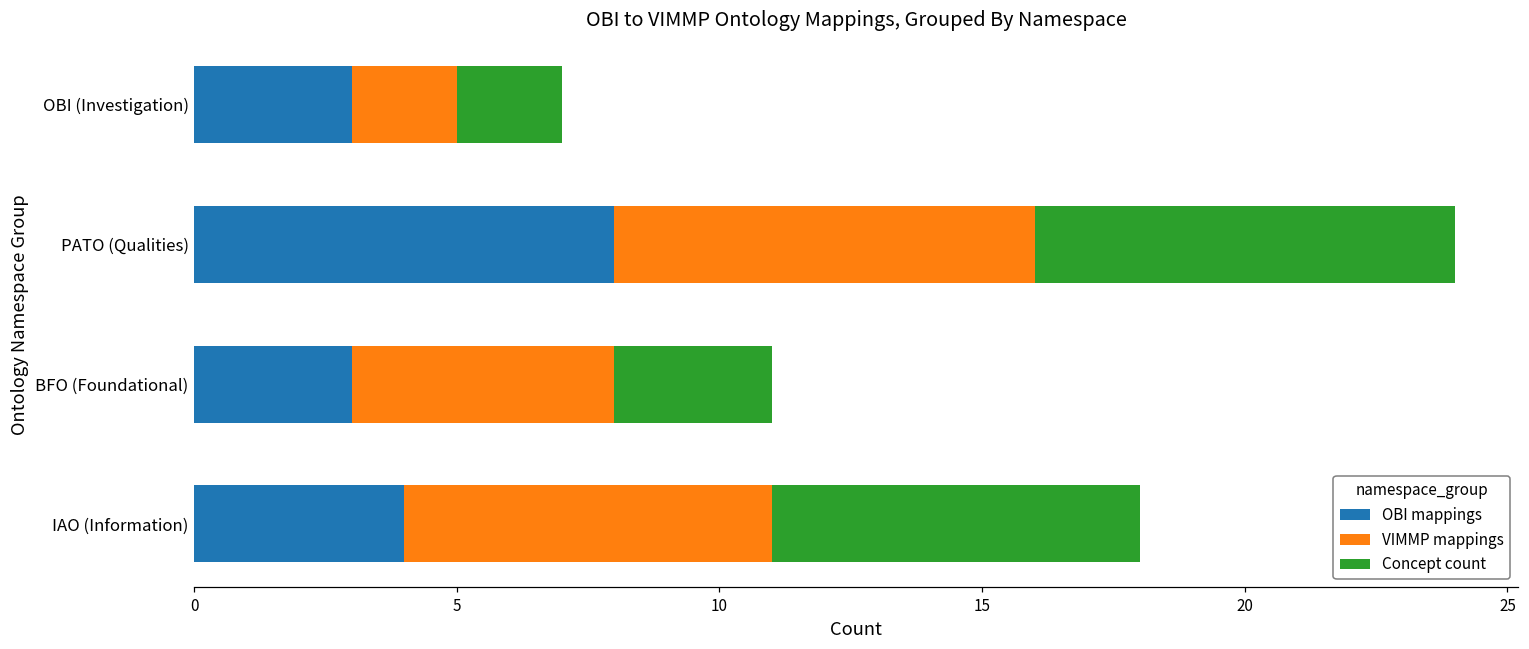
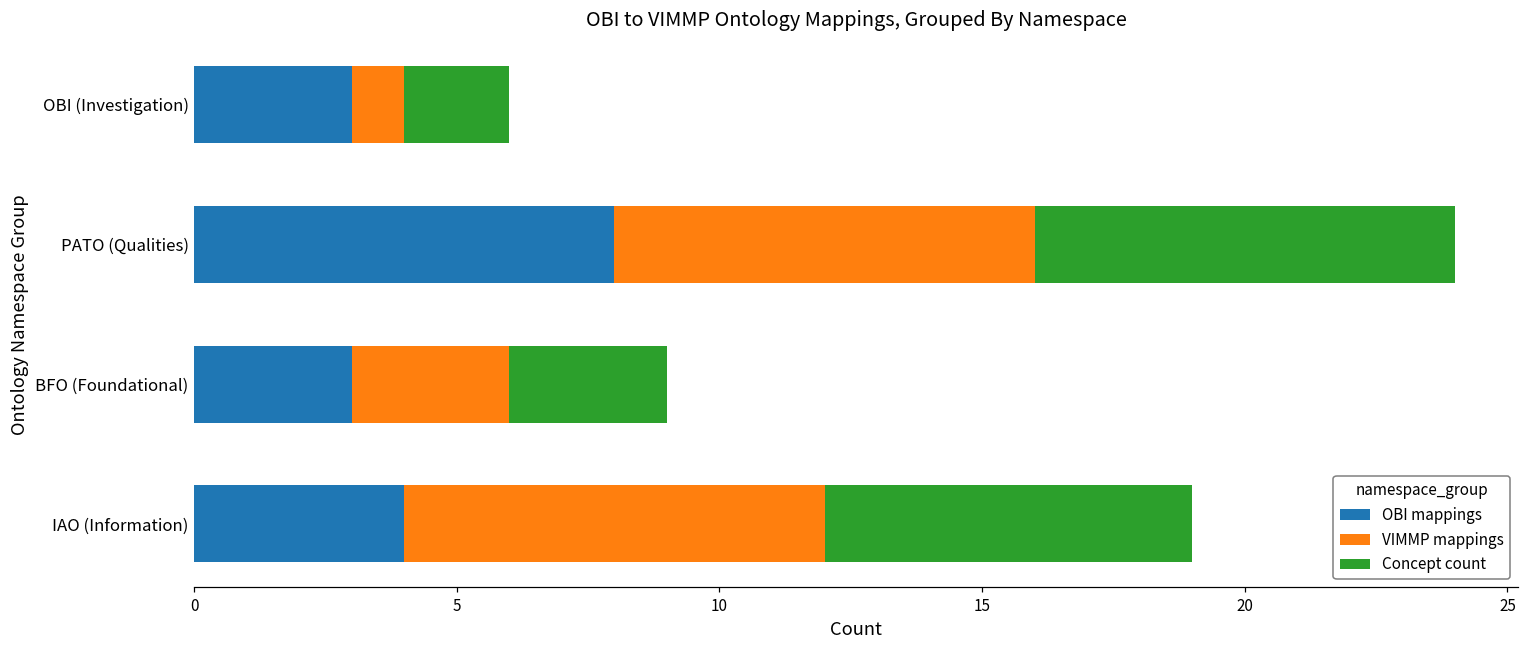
  {
    "OBI mappings": {
      "OBI (Investigation)": 3,
      "PATO (Qualities)": 8,
      "BFO (Foundational)": 3,
      "IAO (Information)": 4
    },
    "VIMMP mappings": {
-     "OBI (Investigation)": 2,
+     "OBI (Investigation)": 1,
      "PATO (Qualities)": 8,
-     "BFO (Foundational)": 5,
-     "IAO (Information)": 7
+     "BFO (Foundational)": 3,
+     "IAO (Information)": 8
    },
    "Concept count": {
      "OBI (Investigation)": 2,
      "PATO (Qualities)": 8,
      "BFO (Foundational)": 3,
      "IAO (Information)": 7
    }
  }
